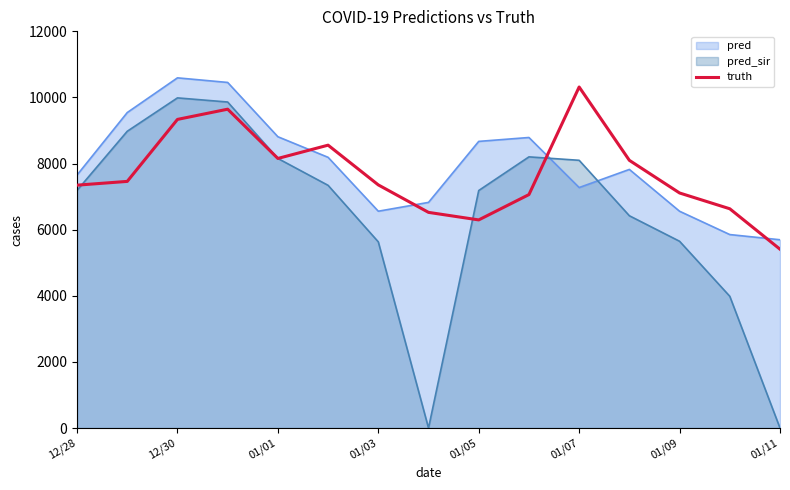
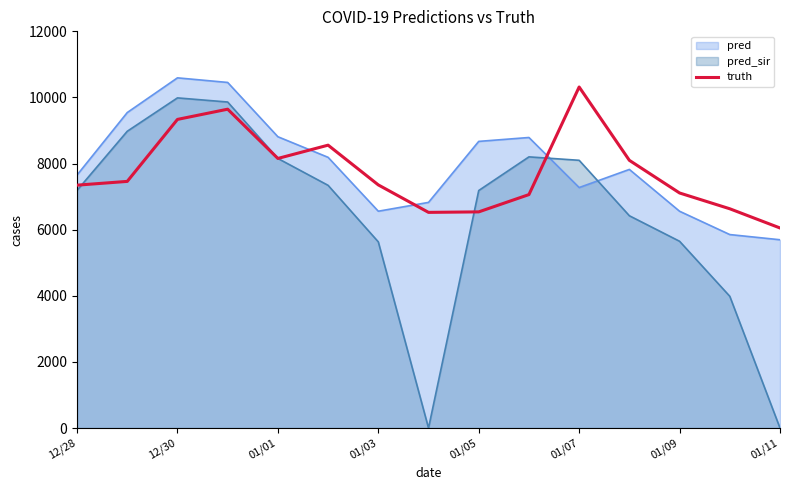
  {
    "truth": {
      "12/28": 7300,
      "12/30": 9300,
      "01/03": 7400,
-     "01/05": 6300,
+     "01/05": 6500,
      "01/07": 10300,
      "01/09": 7100,
-     "01/11": 5400
+     "01/11": 6100
    }
  }
